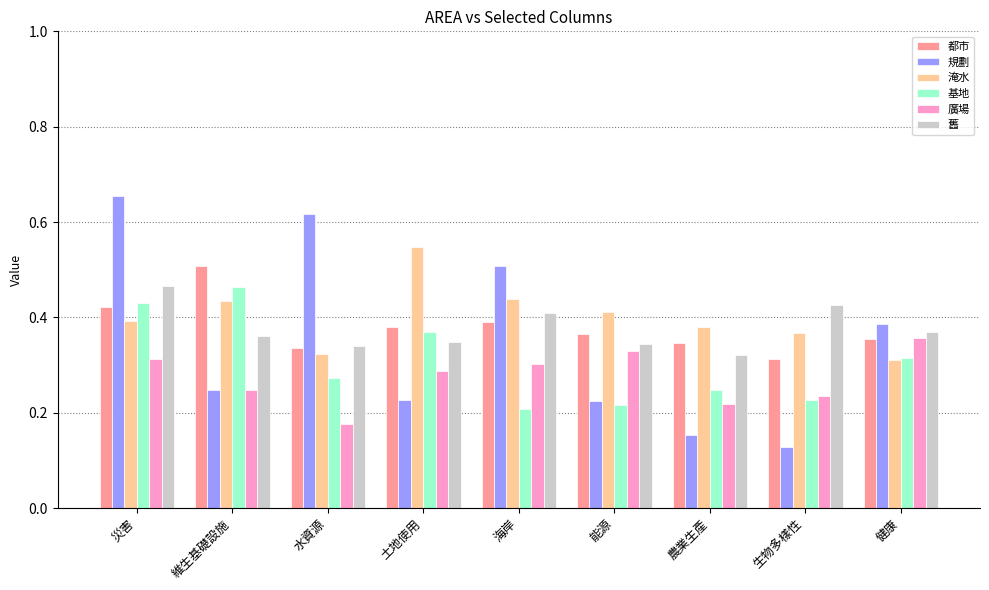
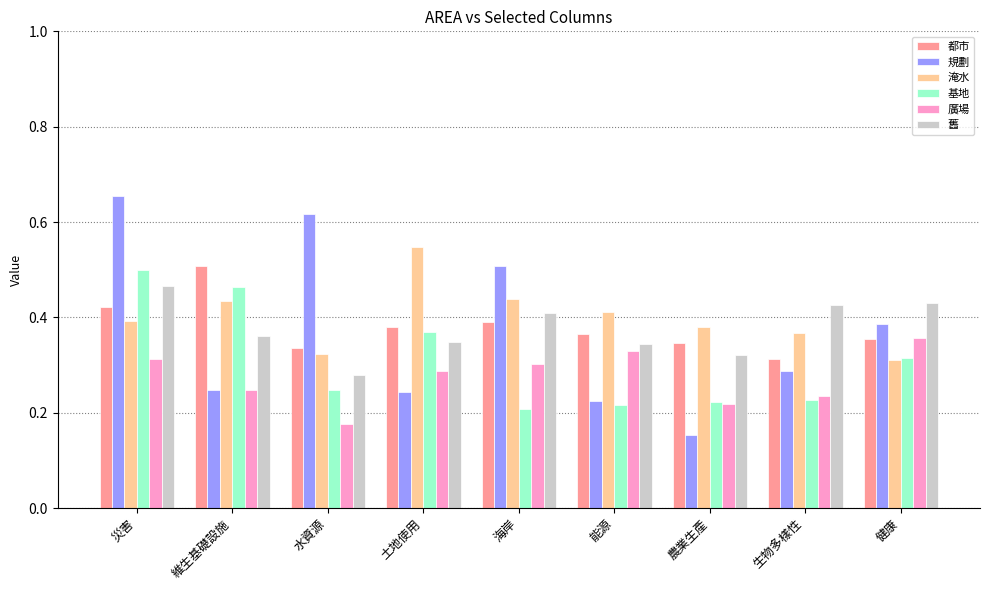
  {
    "規劃": {
      "災害": 0.65,
      "維生基礎設施": 0.25,
      "水資源": 0.62,
-     "土地使用": 0.23,
+     "土地使用": 0.24,
      "海岸": 0.51,
      "能源": 0.23,
      "農業生產": 0.15,
-     "生物多樣性": 0.13,
+     "生物多樣性": 0.29,
      "健康": 0.39
    },
    "基地": {
-     "災害": 0.43,
+     "災害": 0.50,
      "維生基礎設施": 0.46,
-     "水資源": 0.27,
+     "水資源": 0.25,
      "土地使用": 0.37,
      "海岸": 0.21,
      "能源": 0.22,
-     "農業生產": 0.25,
+     "農業生產": 0.22,
      "生物多樣性": 0.23,
      "健康": 0.31
    },
    "舊": {
      "災害": 0.47,
      "維生基礎設施": 0.36,
-     "水資源": 0.34,
+     "水資源": 0.28,
      "土地使用": 0.35,
      "海岸": 0.41,
      "能源": 0.34,
      "農業生產": 0.32,
      "生物多樣性": 0.43,
-     "健康": 0.37
+     "健康": 0.43
    }
  }
